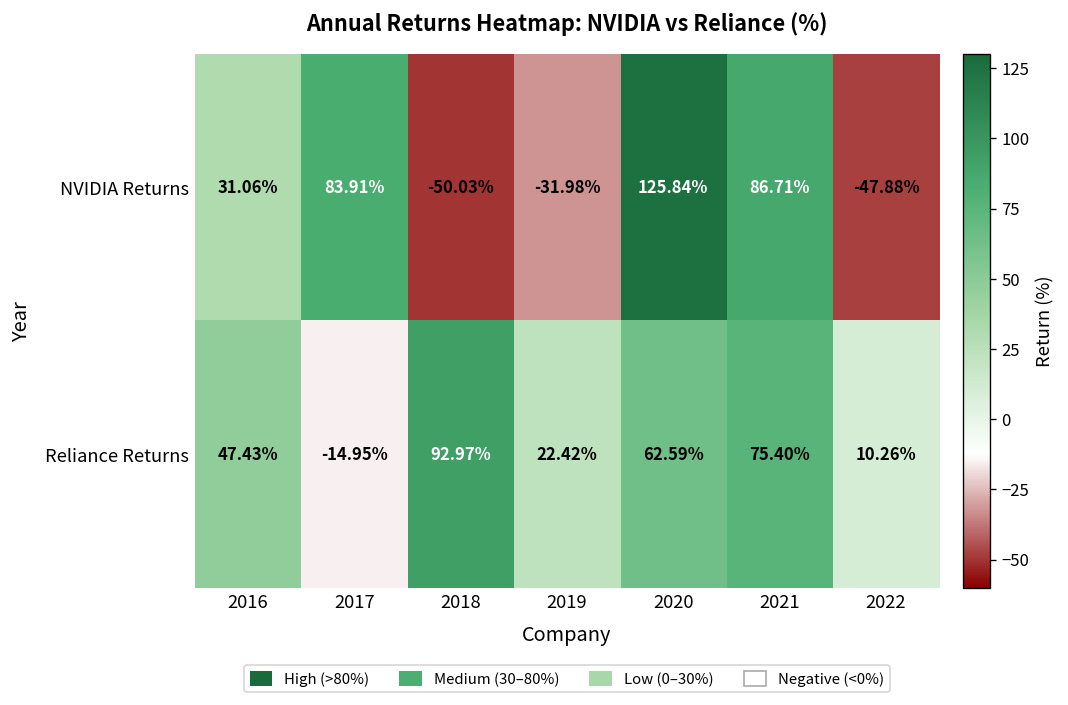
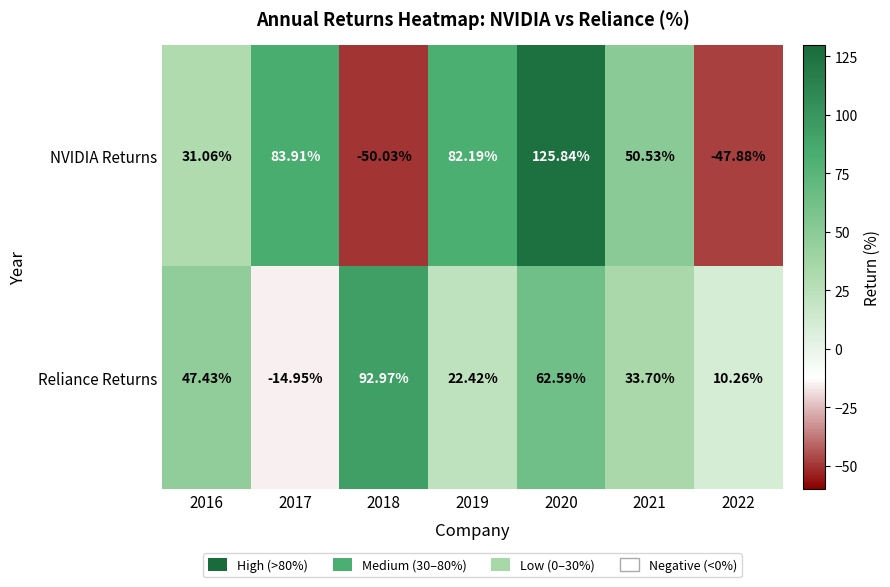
  {
    "NVIDIA Returns": {
      "2016": "31.06%",
      "2017": "83.91%",
      "2018": "-50.03%",
-     "2019": "-31.98%",
+     "2019": "82.19%",
      "2020": "125.84%",
-     "2021": "86.71%",
+     "2021": "50.53%",
      "2022": "-47.88%"
    },
    "Reliance Returns": {
      "2016": "47.43%",
      "2017": "-14.95%",
      "2018": "92.97%",
      "2019": "22.42%",
      "2020": "62.59%",
-     "2021": "75.40%",
+     "2021": "33.70%",
      "2022": "10.26%"
    }
  }
